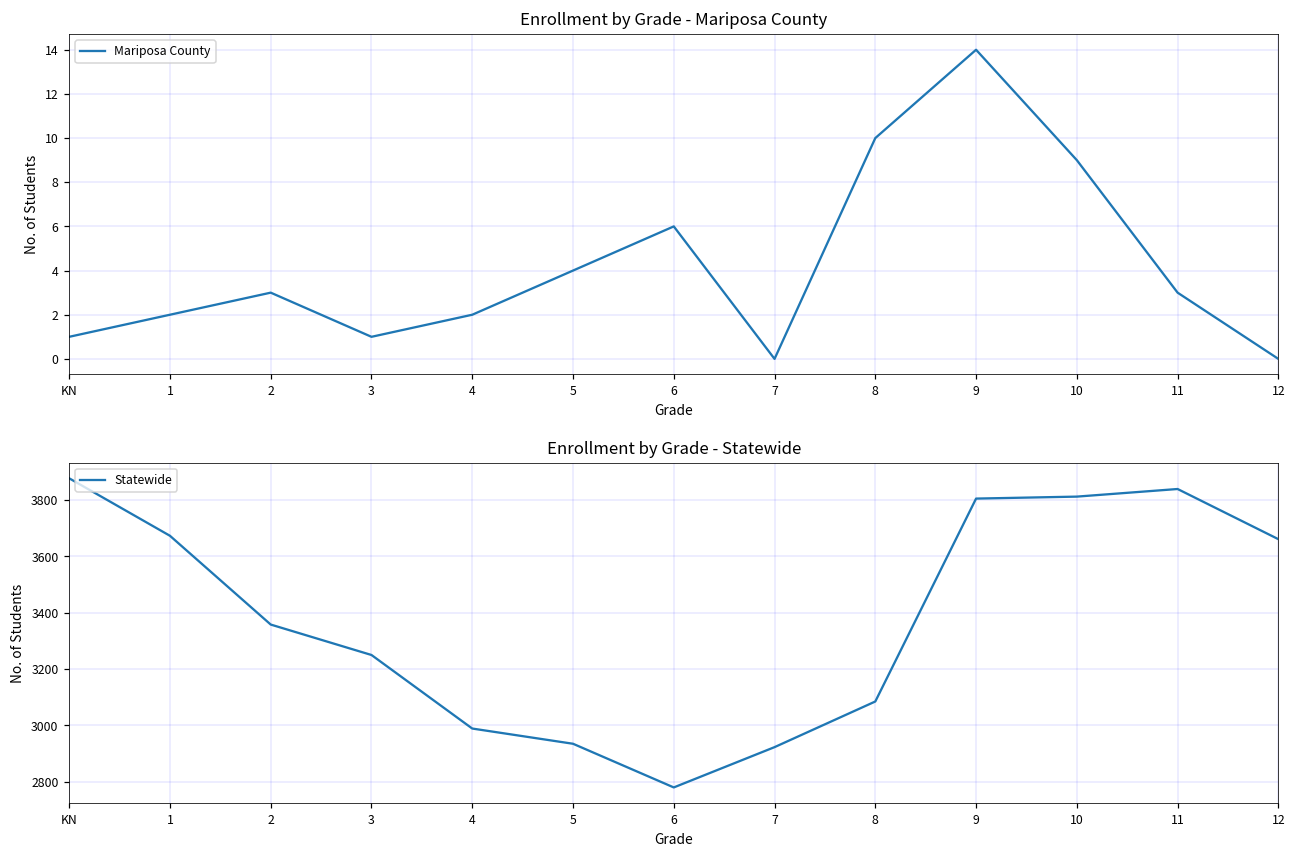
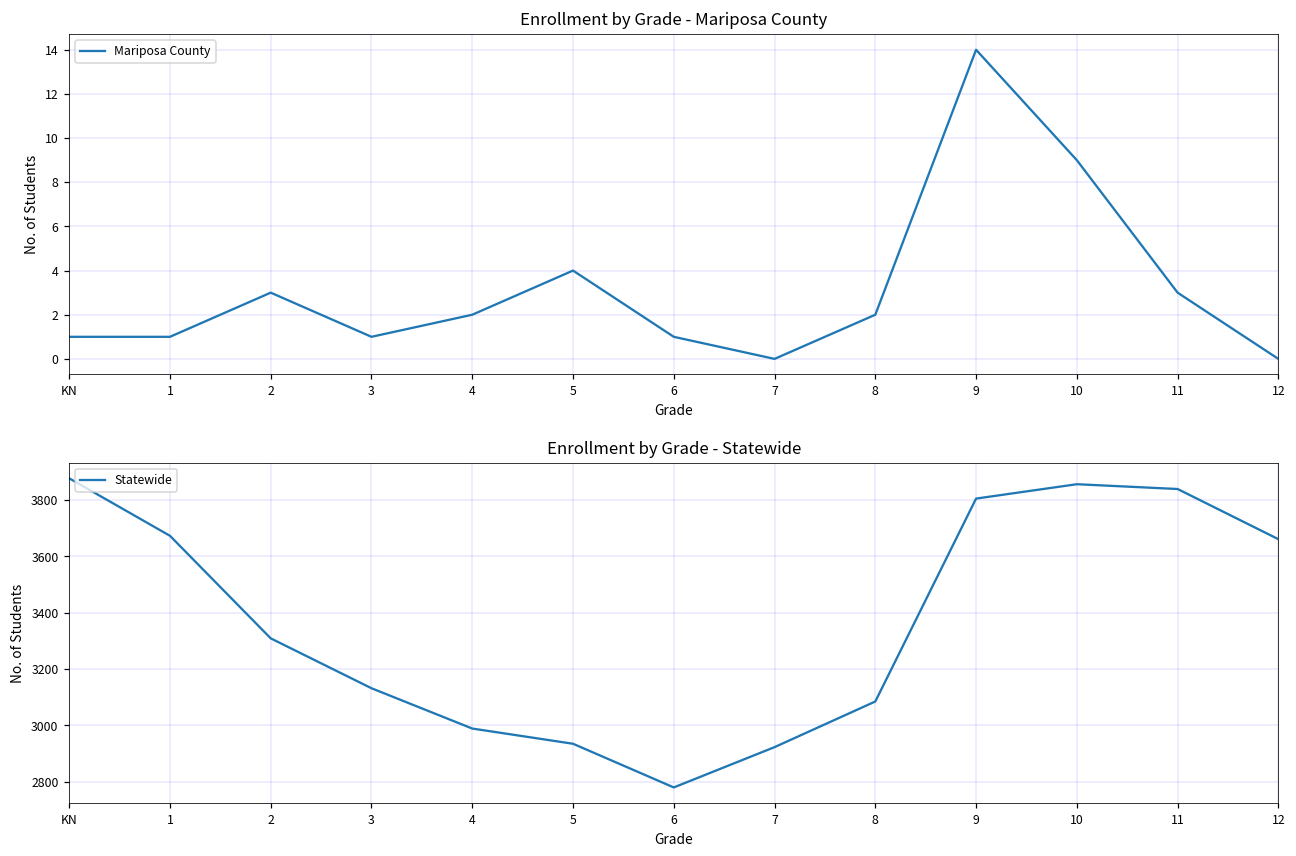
  {
    "Enrollment by Grade - Mariposa County": {
      "KN": 1,
-     "1": 2,
+     "1": 1,
      "2": 3,
      "3": 1,
      "4": 2,
      "5": 4,
-     "6": 6,
+     "6": 1,
      "7": 0,
-     "8": 10,
+     "8": 2,
      "9": 14,
      "10": 9,
      "11": 3,
      "12": 0
    },
    "Enrollment by Grade - Statewide": {
      "KN": 3880,
      "1": 3670,
-     "2": 3360,
-     "3": 3250,
+     "2": 3310,
+     "3": 3130,
      "4": 2990,
      "5": 2940,
      "6": 2780,
      "7": 2920,
      "8": 3090,
      "9": 3810,
-     "10": 3810,
+     "10": 3860,
      "11": 3840,
      "12": 3660
    }
  }
